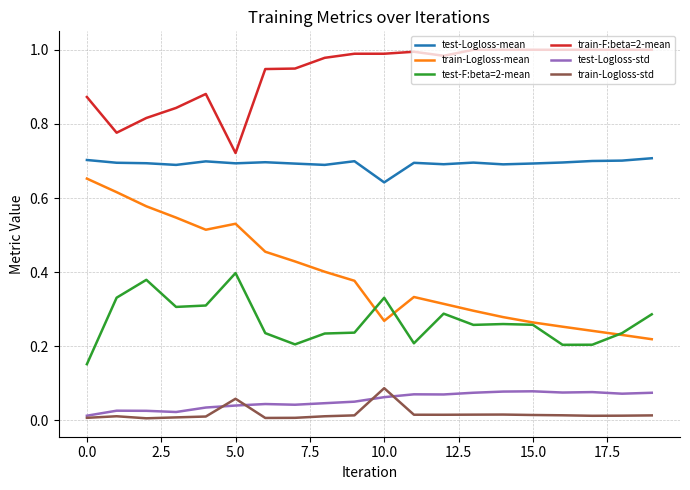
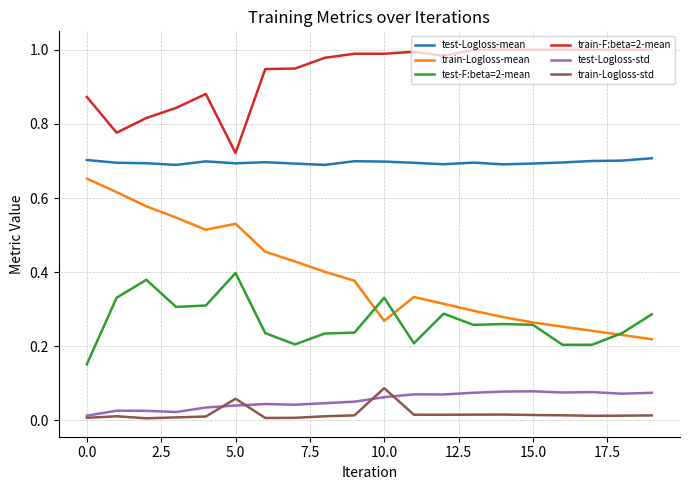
  {
    "test-Logloss-mean": {
      "0.0": 0.70,
      "5.0": 0.69,
-     "10.0": 0.64,
+     "10.0": 0.70,
      "15.0": 0.69
    },
    "train-Logloss-mean": {
      "0.0": 0.65,
      "5.0": 0.53,
      "10.0": 0.27
    },
    "test-F:beta=2-mean": {
      "0.0": 0.15,
      "5.0": 0.40,
      "10.0": 0.33
    },
    "train-F:beta=2-mean": {
      "0.0": 0.87,
      "5.0": 0.72,
      "10.0": 0.99
    },
    "test-Logloss-std": {
      "5.0": 0.04,
      "10.0": 0.06,
      "15.0": 0.08
    },
    "train-Logloss-std": {
      "5.0": 0.06,
      "10.0": 0.09,
      "15.0": 0.01
    }
  }
